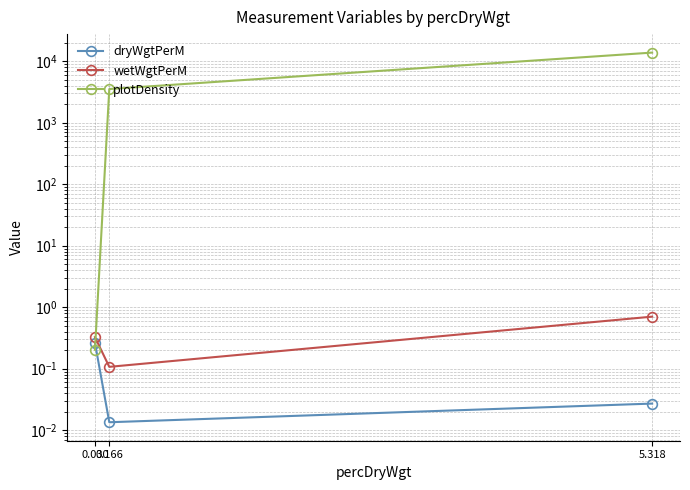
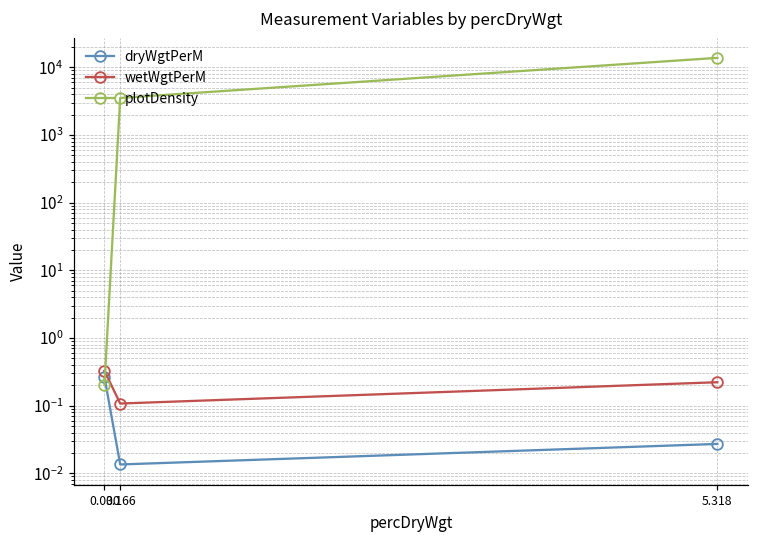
  {
    "dryWgtPerM": {
      "5.318": 0.03
    },
    "wetWgtPerM": {
-     "5.318": 0.7
+     "5.318": 0.22
    },
    "plotDensity": {
      "5.318": 14000
    }
  }
